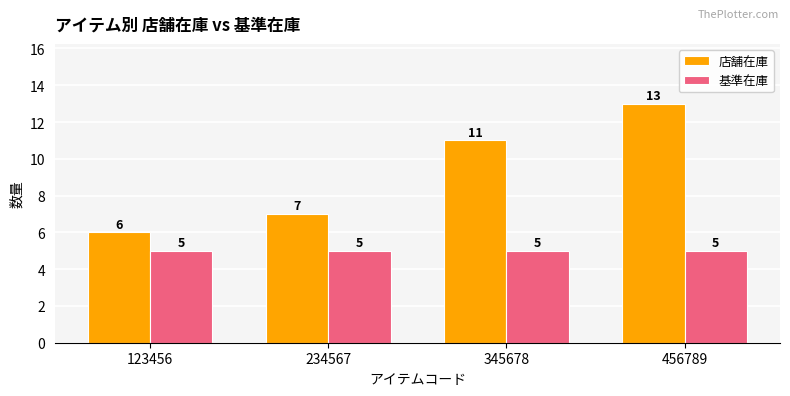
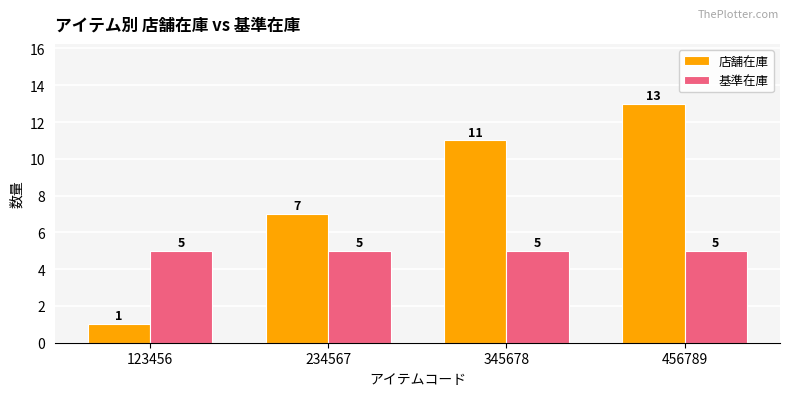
  {
    "店舗在庫": {
-     "123456": 6,
+     "123456": 1,
      "234567": 7,
      "345678": 11,
      "456789": 13
    },
    "基準在庫": {
      "123456": 5,
      "234567": 5,
      "345678": 5,
      "456789": 5
    }
  }
